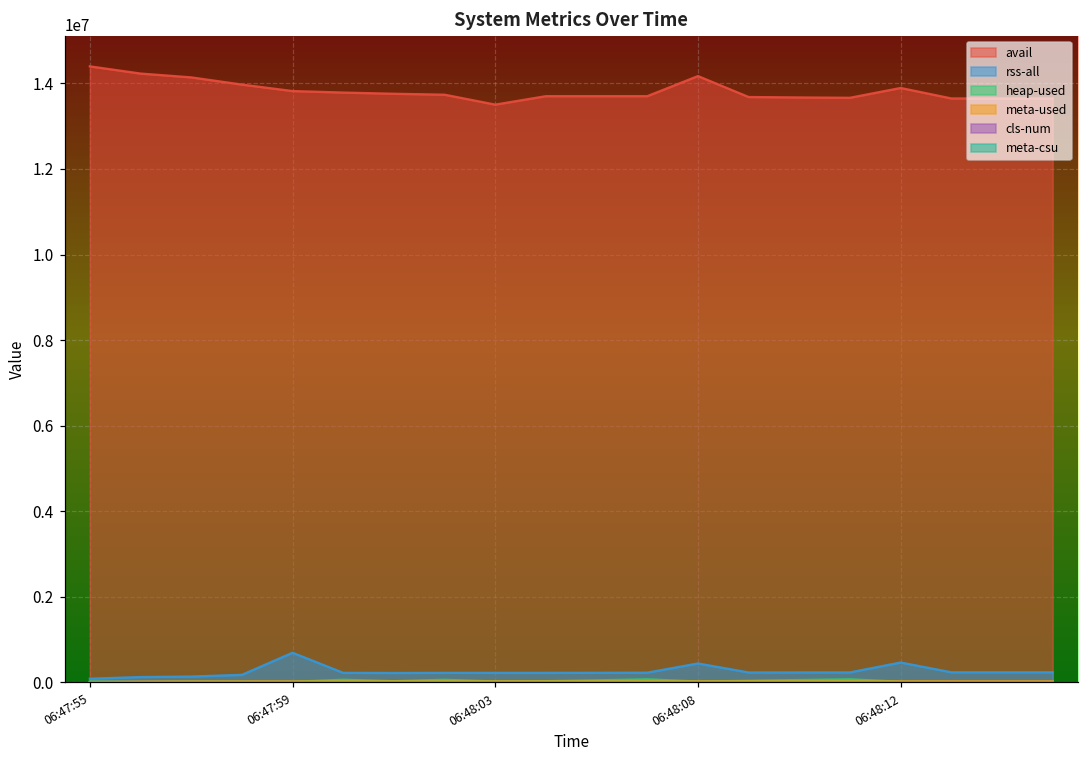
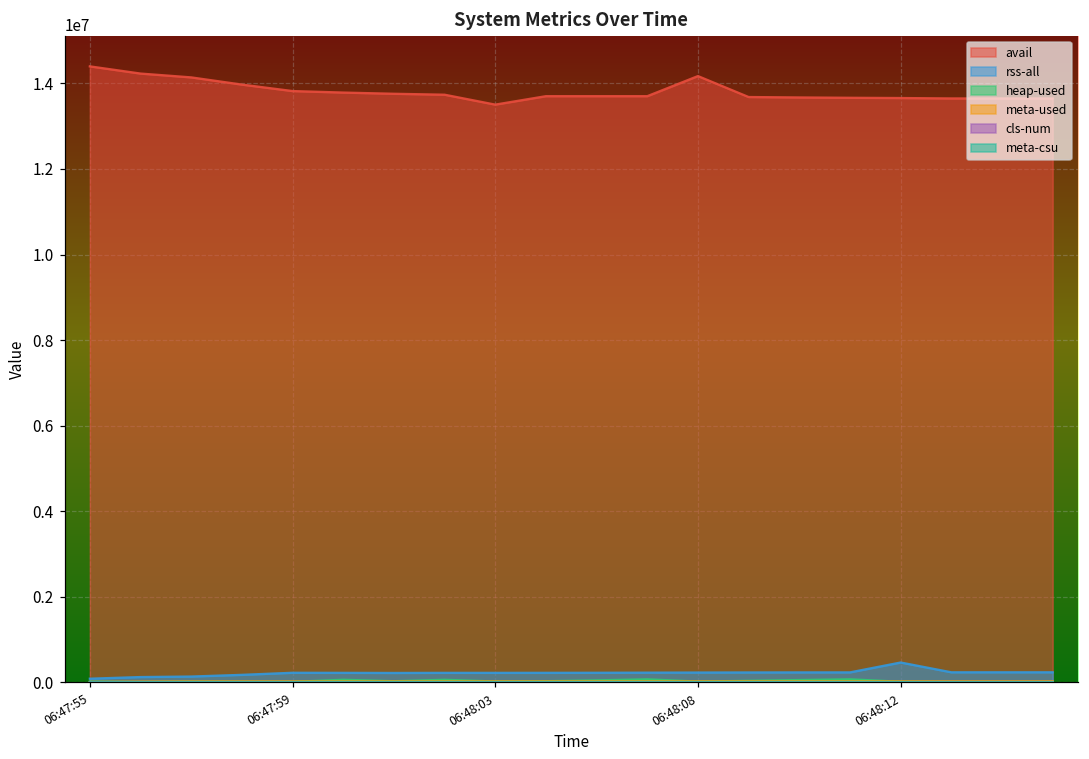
  {
    "avail": {
      "06:47:55": 14400000,
      "06:47:59": 13800000,
      "06:48:03": 13500000,
      "06:48:08": 14200000,
-     "06:48:12": 13900000
+     "06:48:12": 13700000
    },
    "rss-all": {
      "06:47:55": 100000,
-     "06:47:59": 700000,
+     "06:47:59": 200000,
      "06:48:03": 200000,
-     "06:48:08": 400000,
+     "06:48:08": 200000,
      "06:48:12": 500000
    }
  }
